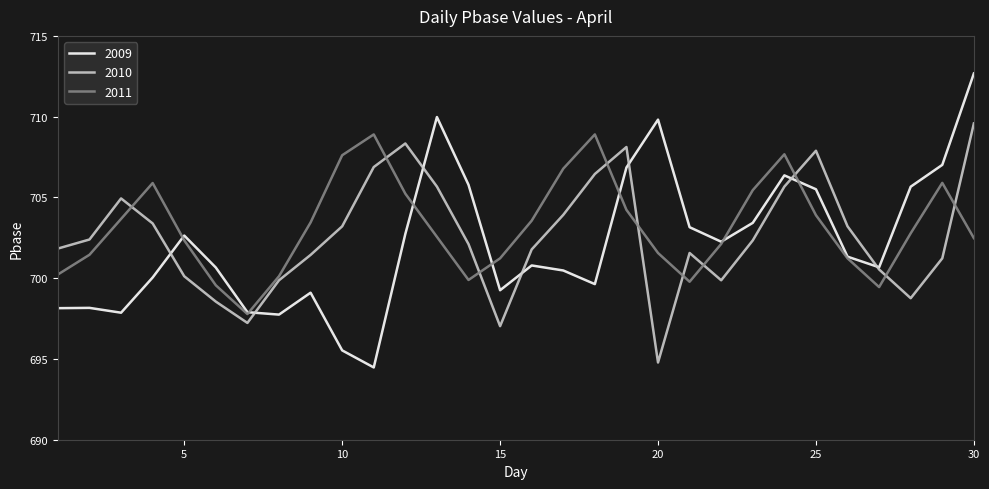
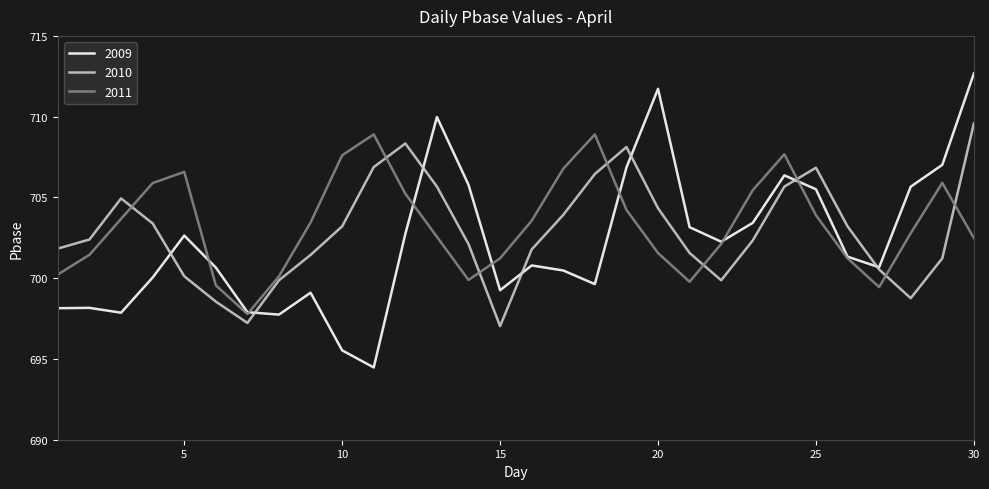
  {
    "2009": {
      "5": 702.6,
      "10": 695.5,
      "15": 699.3,
-     "20": 709.8,
+     "20": 711.7,
      "25": 705.5,
      "30": 712.7
    },
    "2010": {
      "5": 700.1,
      "10": 703.2,
      "15": 697.0,
-     "20": 694.8,
-     "25": 707.9,
+     "20": 704.3,
+     "25": 706.8,
      "30": 709.6
    },
    "2011": {
-     "5": 702.3,
+     "5": 706.6,
      "10": 707.6,
      "15": 701.2,
      "20": 701.6,
      "25": 703.9,
      "30": 702.5
    }
  }
